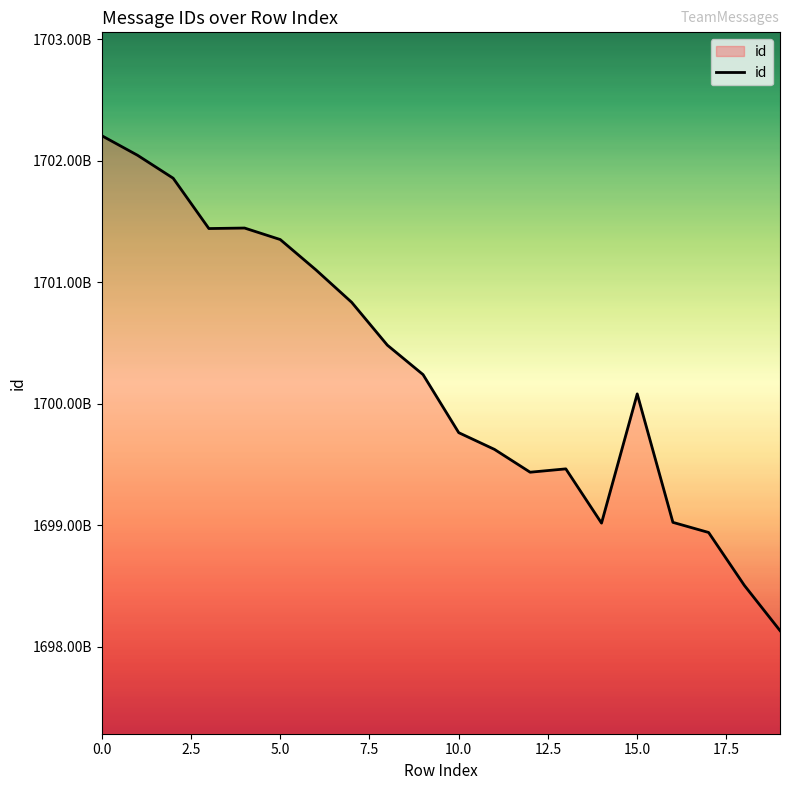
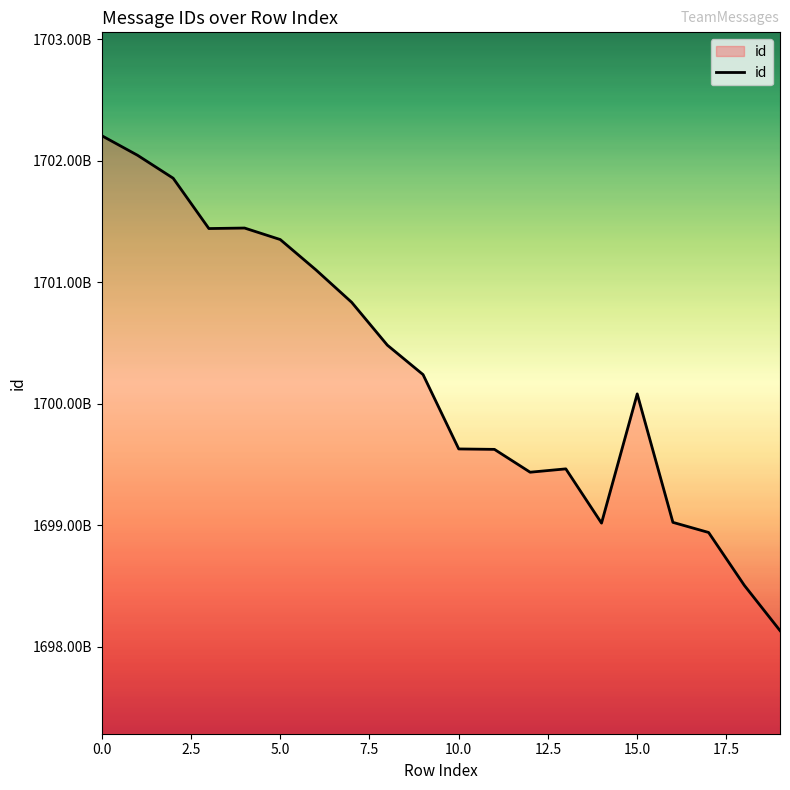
  {
    "0.0": 1702210000000,
    "5.0": 1701350000000,
-   "10.0": 1699760000000,
+   "10.0": 1699630000000,
    "15.0": 1700080000000
  }
